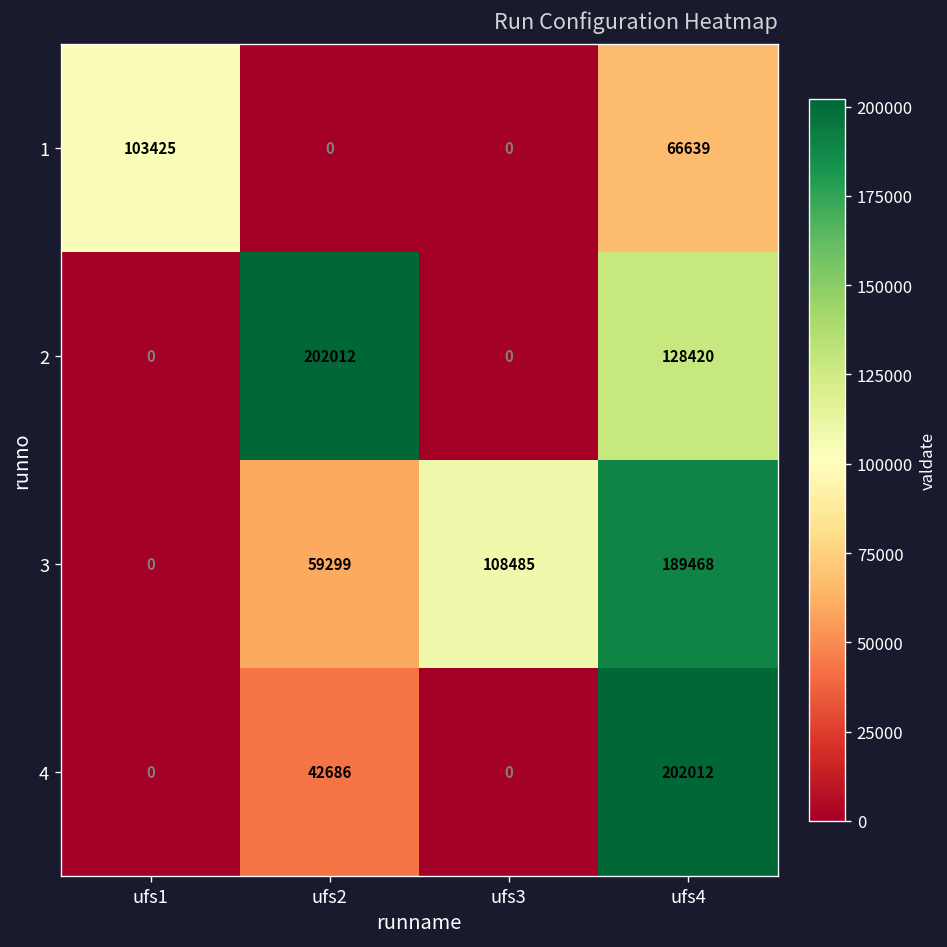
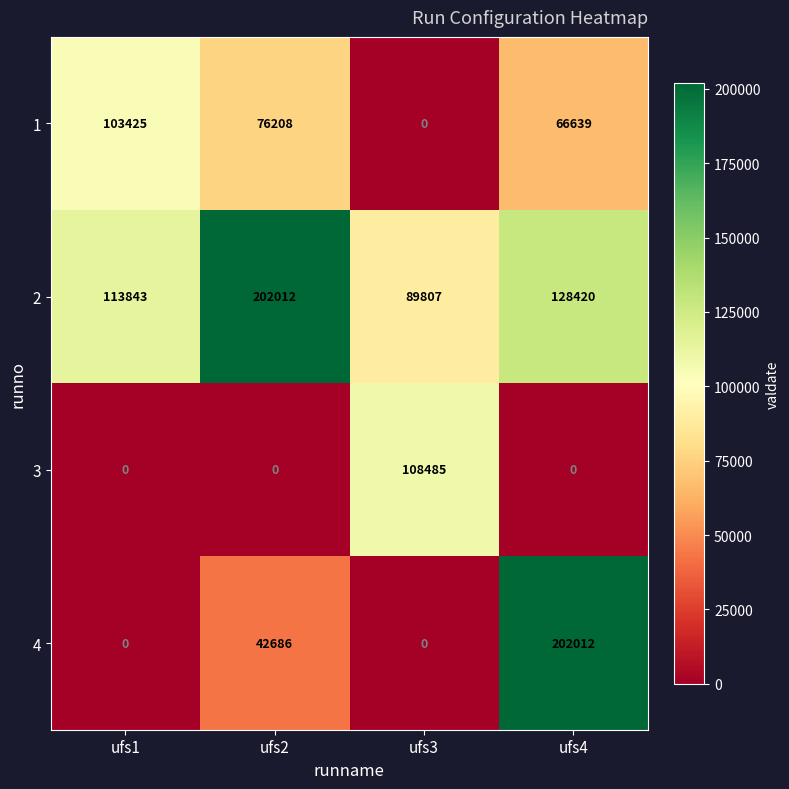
  {
    "1": {
      "ufs1": 103425,
-     "ufs2": 0,
+     "ufs2": 76208,
      "ufs3": 0,
      "ufs4": 66639
    },
    "2": {
-     "ufs1": 0,
+     "ufs1": 113843,
      "ufs2": 202012,
-     "ufs3": 0,
+     "ufs3": 89807,
      "ufs4": 128420
    },
    "3": {
      "ufs1": 0,
-     "ufs2": 59299,
+     "ufs2": 0,
      "ufs3": 108485,
-     "ufs4": 189468
+     "ufs4": 0
    },
    "4": {
      "ufs1": 0,
      "ufs2": 42686,
      "ufs3": 0,
      "ufs4": 202012
    }
  }
